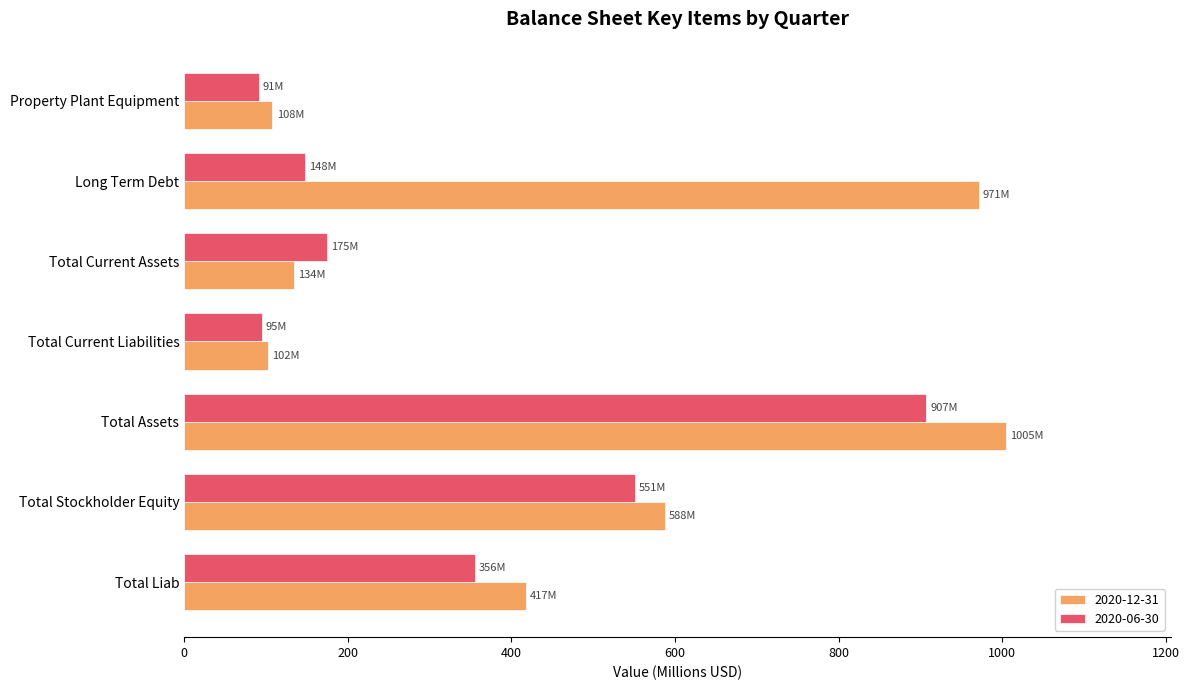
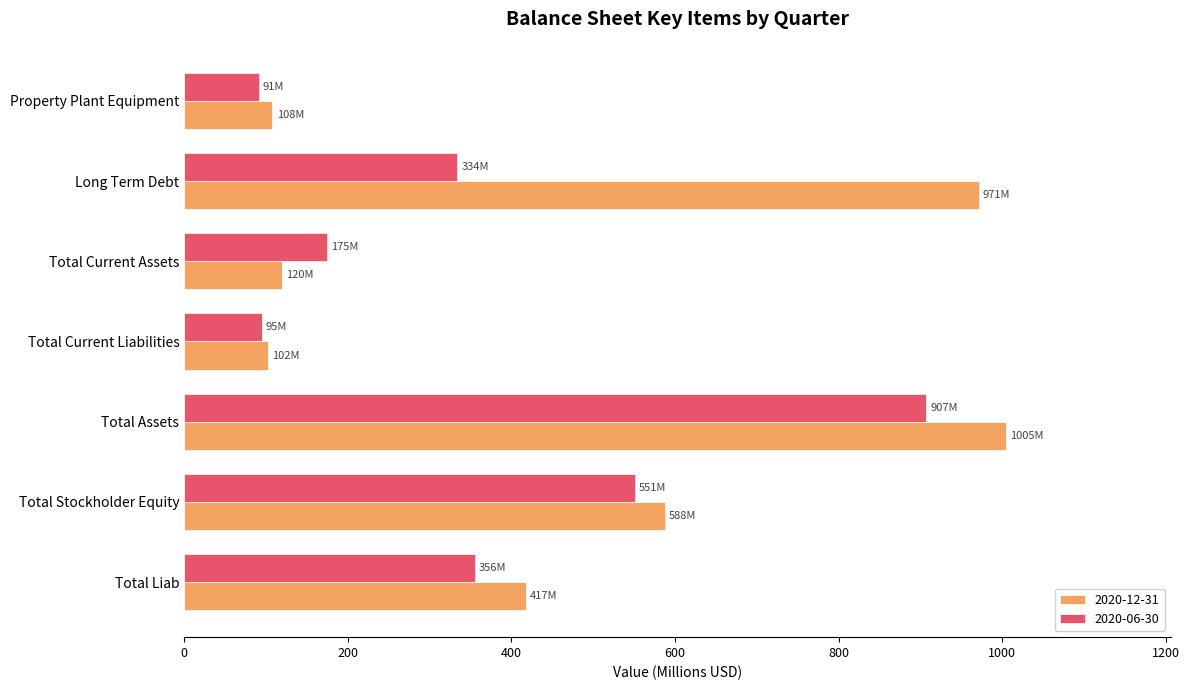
  {
    "2020-12-31": {
      "Property Plant Equipment": "108M",
      "Long Term Debt": "971M",
-     "Total Current Assets": "134M",
+     "Total Current Assets": "120M",
      "Total Current Liabilities": "102M",
      "Total Assets": "1005M",
      "Total Stockholder Equity": "588M",
      "Total Liab": "417M"
    },
    "2020-06-30": {
      "Property Plant Equipment": "91M",
-     "Long Term Debt": "148M",
+     "Long Term Debt": "334M",
      "Total Current Assets": "175M",
      "Total Current Liabilities": "95M",
      "Total Assets": "907M",
      "Total Stockholder Equity": "551M",
      "Total Liab": "356M"
    }
  }
